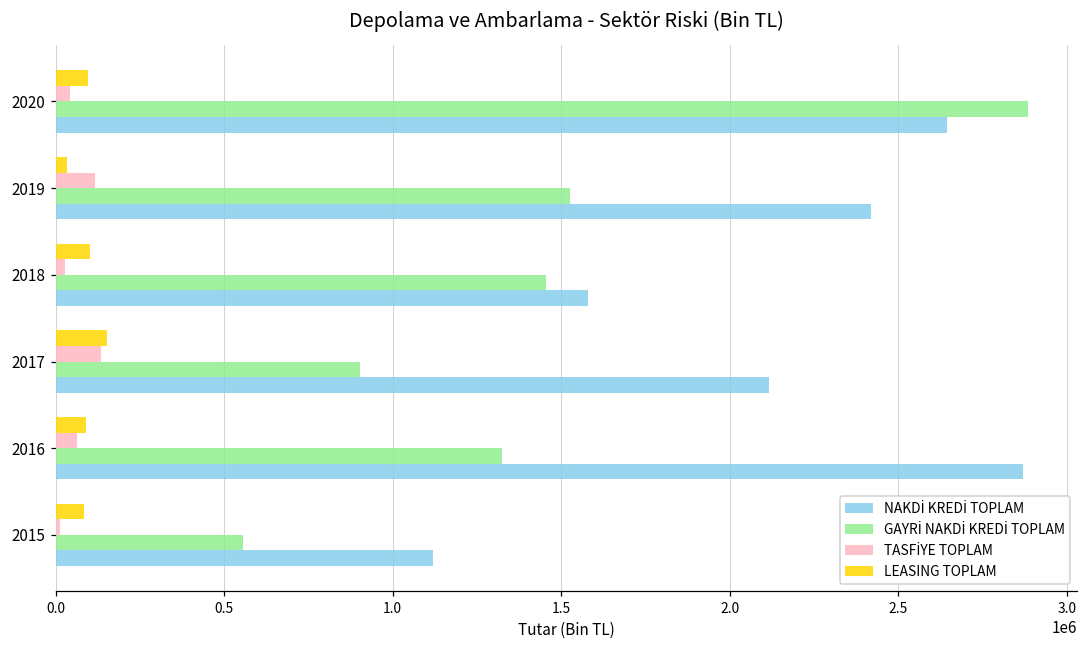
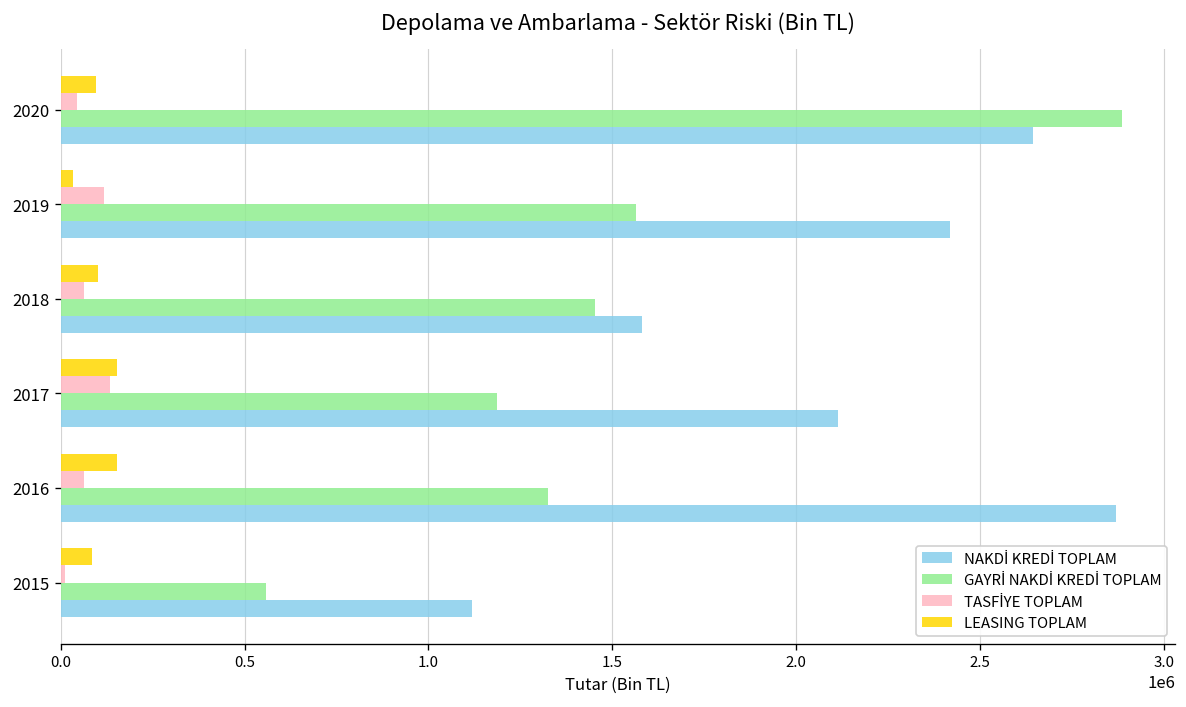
  {
    "NAKDİ KREDİ TOPLAM": {
      "2020": 2640000,
      "2019": 2420000,
      "2018": 1580000,
      "2017": 2120000,
      "2016": 2870000,
      "2015": 1120000
    },
    "GAYRİ NAKDİ KREDİ TOPLAM": {
      "2020": 2890000,
-     "2019": 1530000,
+     "2019": 1560000,
      "2018": 1450000,
-     "2017": 900000,
+     "2017": 1190000,
      "2016": 1320000,
      "2015": 560000
    },
    "TASFİYE TOPLAM": {
      "2020": 40000,
      "2019": 120000,
-     "2018": 30000,
+     "2018": 60000,
      "2017": 130000,
      "2016": 60000,
      "2015": 10000
    },
    "LEASING TOPLAM": {
      "2020": 90000,
      "2019": 30000,
      "2018": 100000,
      "2017": 150000,
-     "2016": 90000,
+     "2016": 150000,
      "2015": 80000
    }
  }
